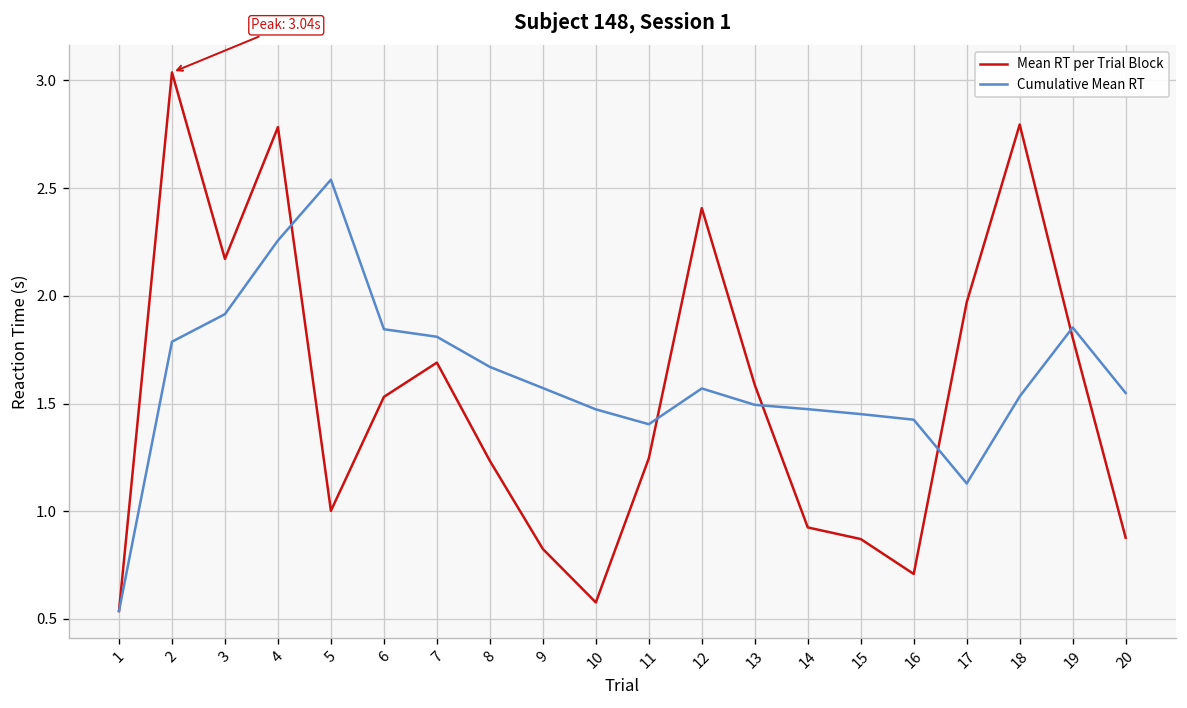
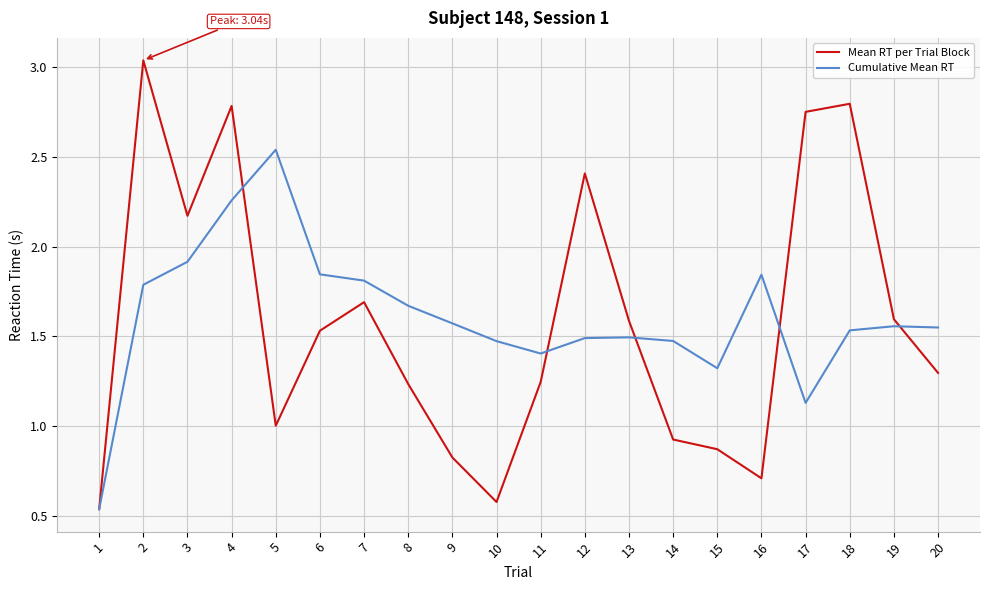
  {
    "Mean RT per Trial Block": {
      "3": 2.17,
      "4": 2.78,
      "5": 1.00,
      "6": 1.53,
      "7": 1.69,
      "8": 1.23,
      "9": 0.83,
      "10": 0.58,
      "11": 1.25,
      "12": 2.41,
      "13": 1.59,
      "14": 0.93,
      "15": 0.87,
      "16": 0.71,
-     "17": 1.97,
+     "17": 2.75,
      "18": 2.80,
-     "19": 1.81,
-     "20": 0.88
+     "19": 1.60,
+     "20": 1.30
    },
    "Cumulative Mean RT": {
      "2": 1.79,
      "3": 1.92,
      "4": 2.26,
      "5": 2.54,
      "6": 1.85,
      "7": 1.81,
      "8": 1.67,
      "9": 1.57,
      "10": 1.47,
      "11": 1.40,
-     "12": 1.57,
+     "12": 1.49,
      "13": 1.49,
      "14": 1.47,
-     "15": 1.45,
-     "16": 1.43,
+     "15": 1.32,
+     "16": 1.84,
      "17": 1.13,
      "18": 1.53,
-     "19": 1.85,
+     "19": 1.56,
      "20": 1.55
    }
  }
